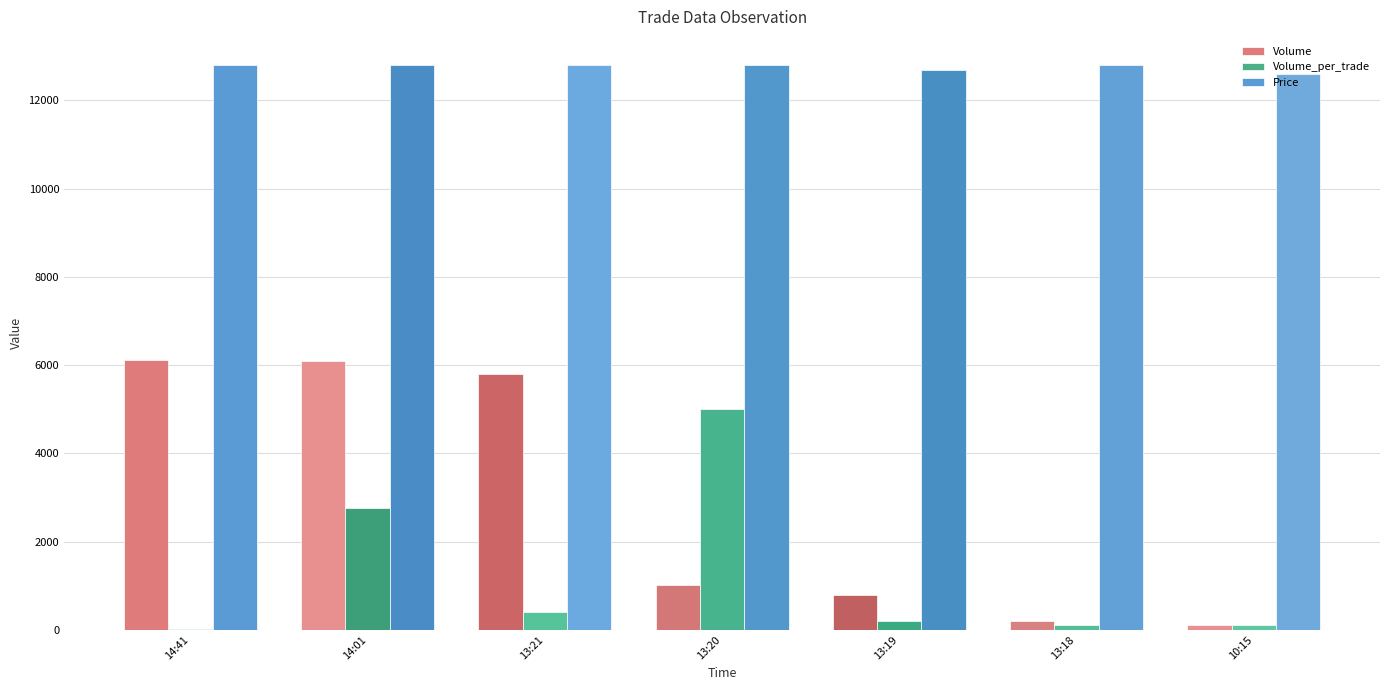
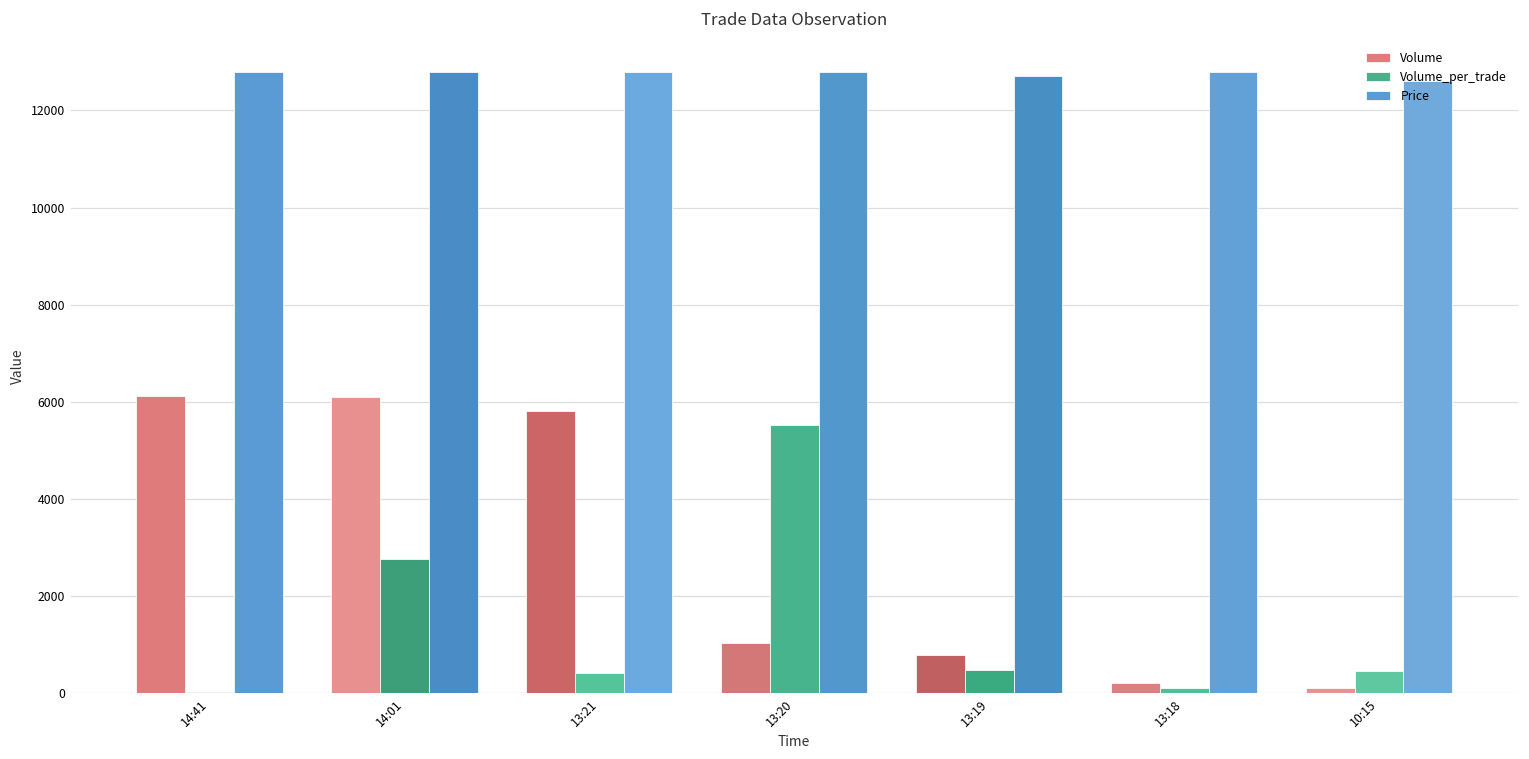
  {
    "Volume": {
      "14:41": 6100,
      "14:01": 6100,
      "13:21": 5800,
      "13:20": 1000,
      "13:19": 800,
      "13:18": 200,
      "10:15": 100
    },
    "Volume_per_trade": {
      "14:01": 2800,
      "13:21": 400,
-     "13:20": 5000,
-     "13:19": 200,
+     "13:20": 5500,
+     "13:19": 500,
      "13:18": 100,
-     "10:15": 100
+     "10:15": 400
    },
    "Price": {
      "14:41": 12800,
      "14:01": 12800,
      "13:21": 12800,
      "13:20": 12800,
      "13:19": 12700,
      "13:18": 12800,
      "10:15": 12600
    }
  }
